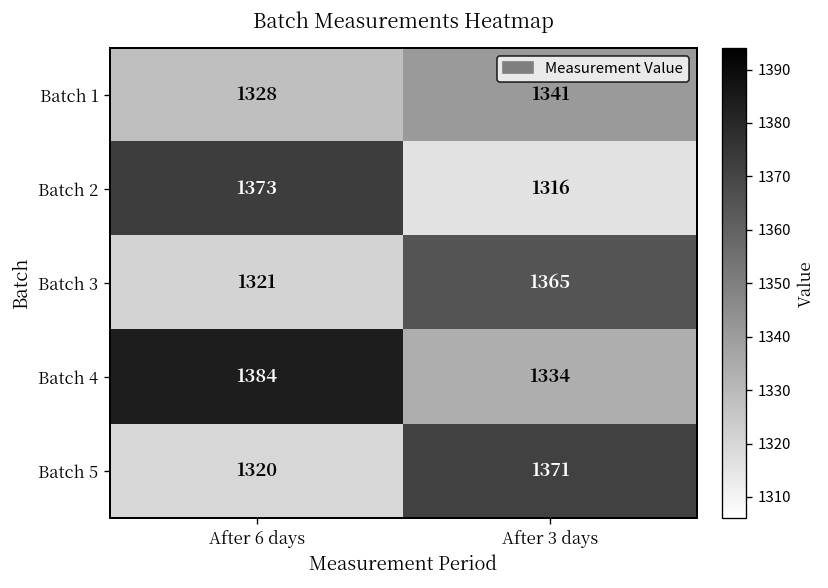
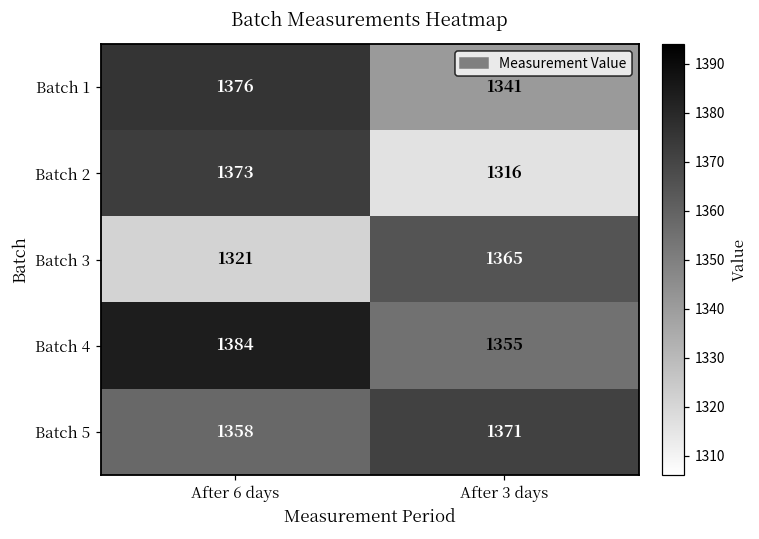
  {
    "Batch 1": {
-     "After 6 days": 1328,
+     "After 6 days": 1376,
      "After 3 days": 1341
    },
    "Batch 2": {
      "After 6 days": 1373,
      "After 3 days": 1316
    },
    "Batch 3": {
      "After 6 days": 1321,
      "After 3 days": 1365
    },
    "Batch 4": {
      "After 6 days": 1384,
-     "After 3 days": 1334
+     "After 3 days": 1355
    },
    "Batch 5": {
-     "After 6 days": 1320,
+     "After 6 days": 1358,
      "After 3 days": 1371
    }
  }
